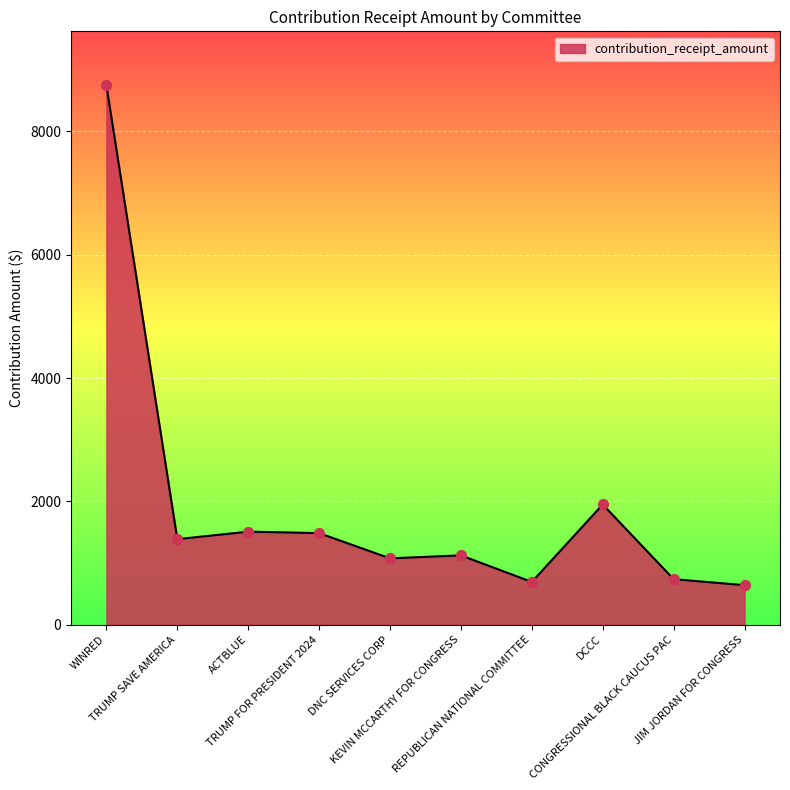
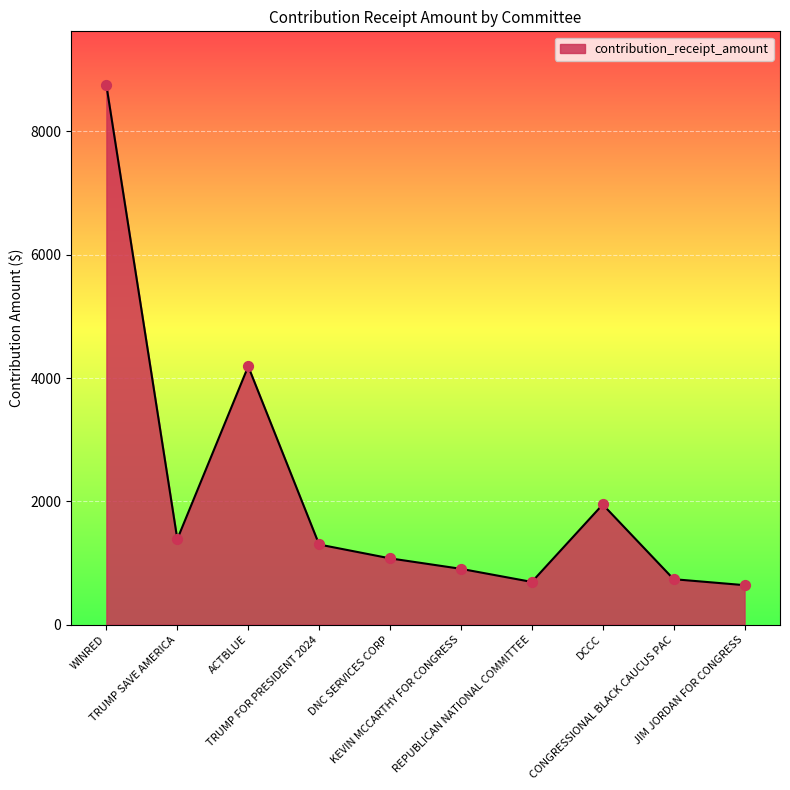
  {
    "WINRED": 8700,
    "TRUMP SAVE AMERICA": 1400,
-   "ACTBLUE": 1500,
-   "TRUMP FOR PRESIDENT 2024": 1500,
+   "ACTBLUE": 4200,
+   "TRUMP FOR PRESIDENT 2024": 1300,
    "DNC SERVICES CORP": 1100,
-   "KEVIN MCCARTHY FOR CONGRESS": 1100,
+   "KEVIN MCCARTHY FOR CONGRESS": 900,
    "REPUBLICAN NATIONAL COMMITTEE": 700,
    "DCCC": 1900,
    "CONGRESSIONAL BLACK CAUCUS PAC": 700,
    "JIM JORDAN FOR CONGRESS": 600
  }
